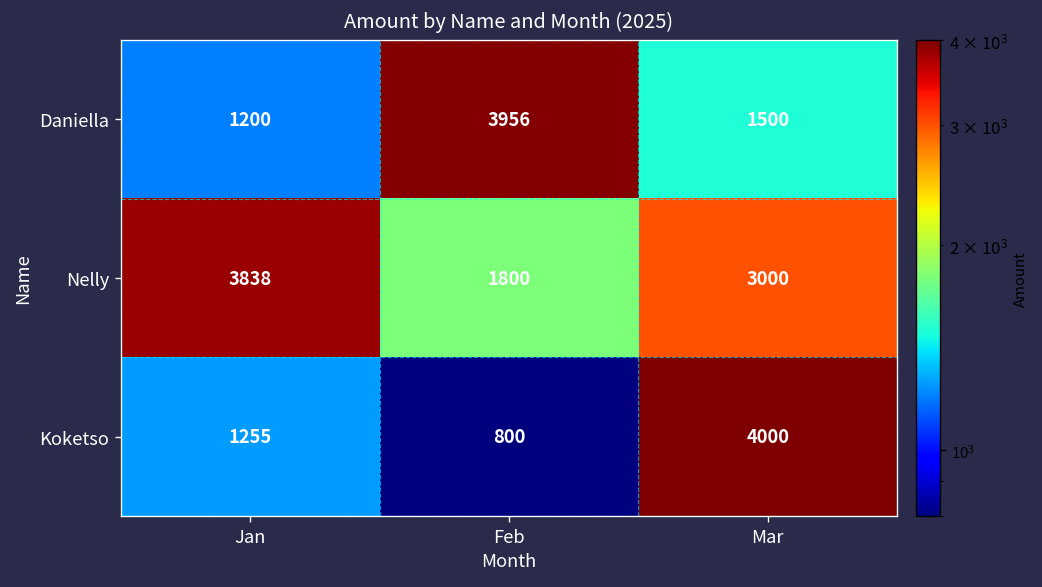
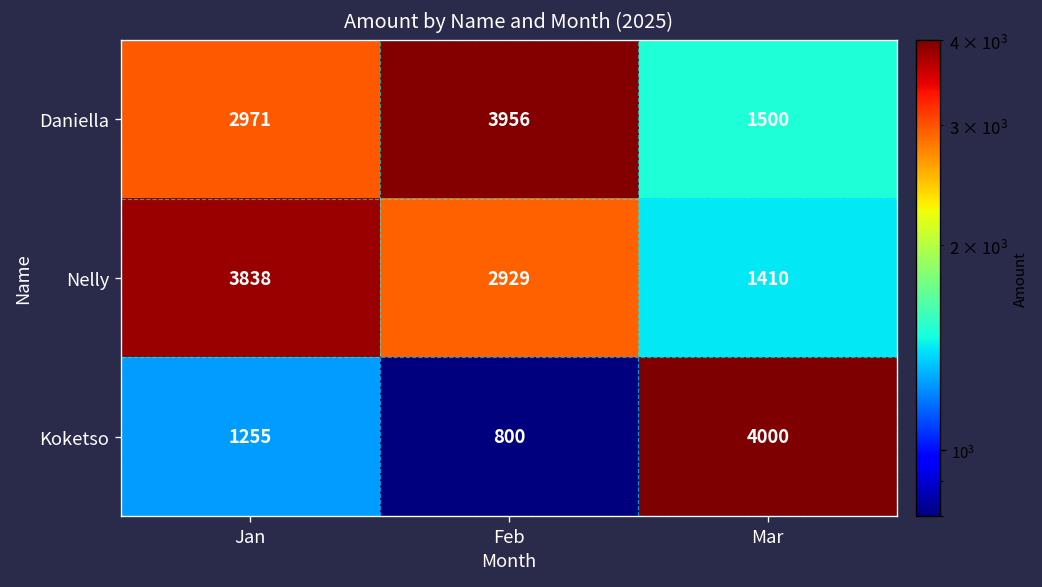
  {
    "Daniella": {
-     "Jan": 1200,
+     "Jan": 2971,
      "Feb": 3956,
      "Mar": 1500
    },
    "Nelly": {
      "Jan": 3838,
-     "Feb": 1800,
-     "Mar": 3000
+     "Feb": 2929,
+     "Mar": 1410
    },
    "Koketso": {
      "Jan": 1255,
      "Feb": 800,
      "Mar": 4000
    }
  }
